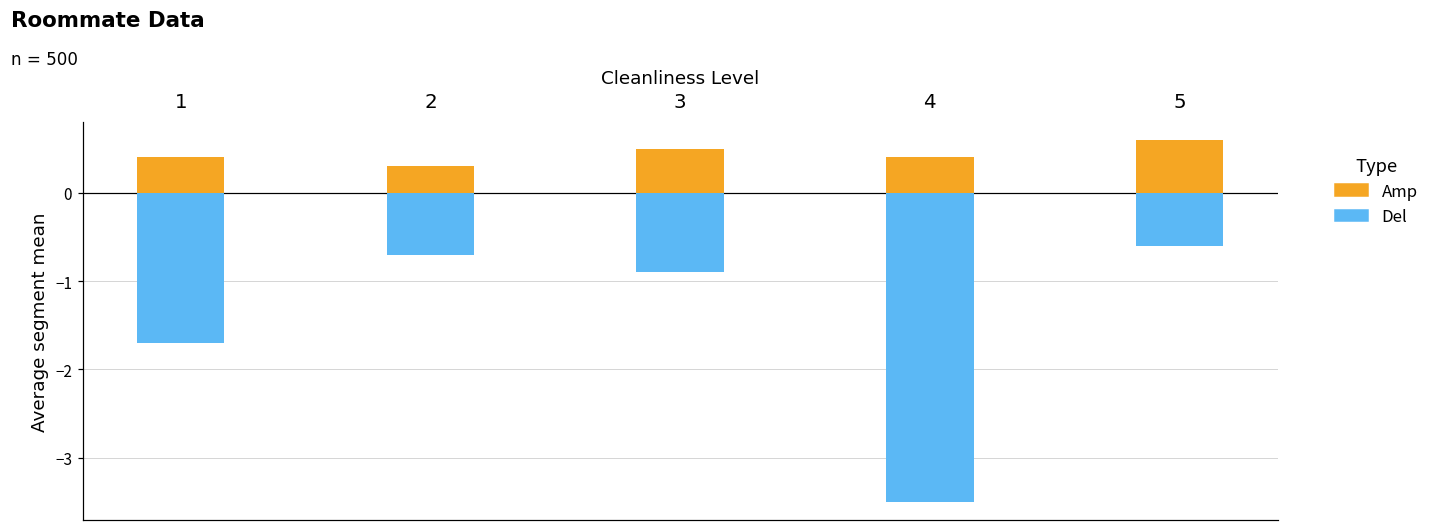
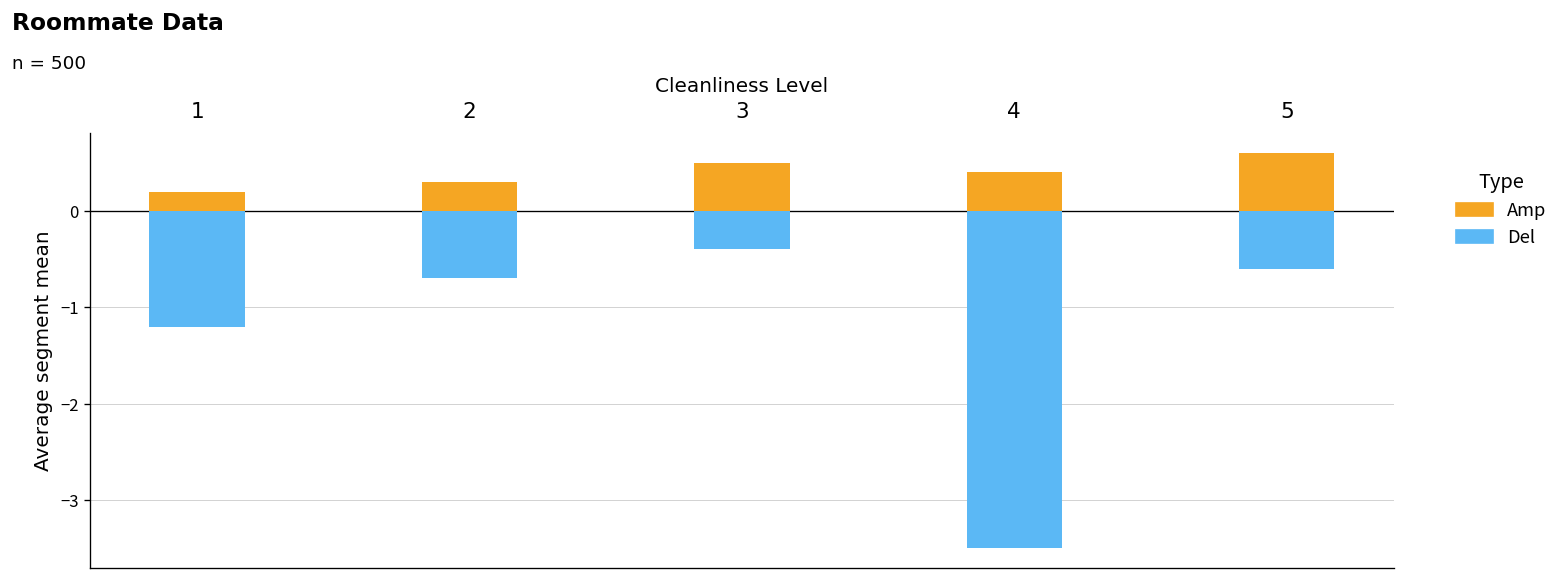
  {
    "Amp": {
-     "1": 0.4,
+     "1": 0.2,
      "2": 0.3,
      "3": 0.5,
      "4": 0.4,
      "5": 0.6
    },
    "Del": {
-     "1": -1.7,
+     "1": -1.2,
      "2": -0.7,
-     "3": -0.9,
+     "3": -0.4,
      "4": -3.5,
      "5": -0.6
    }
  }
